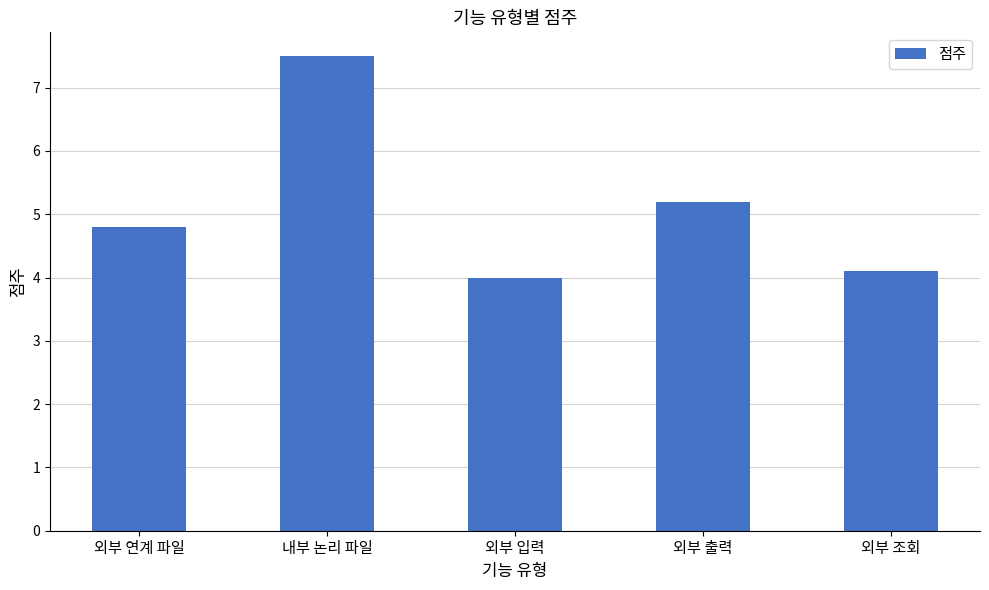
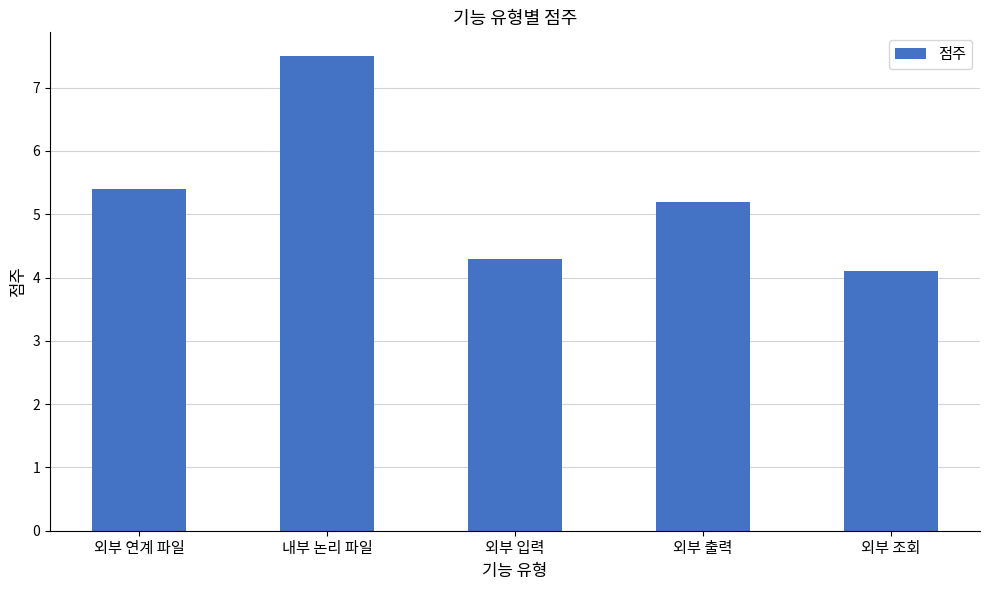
  {
-   "외부 연계 파일": 4.8,
+   "외부 연계 파일": 5.4,
    "내부 논리 파일": 7.5,
-   "외부 입력": 4.0,
+   "외부 입력": 4.3,
    "외부 출력": 5.2,
    "외부 조회": 4.1
  }
